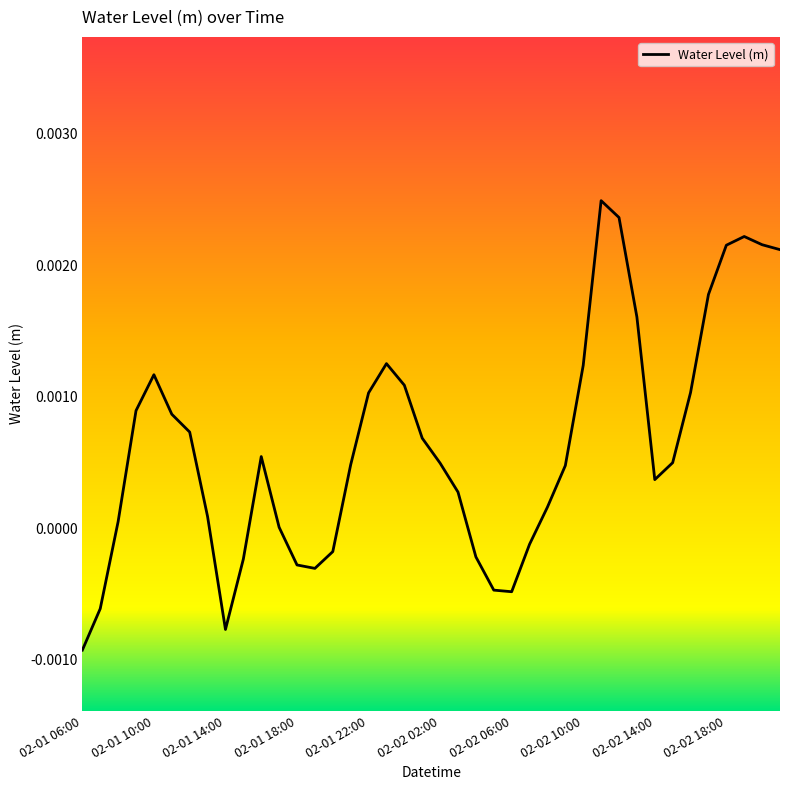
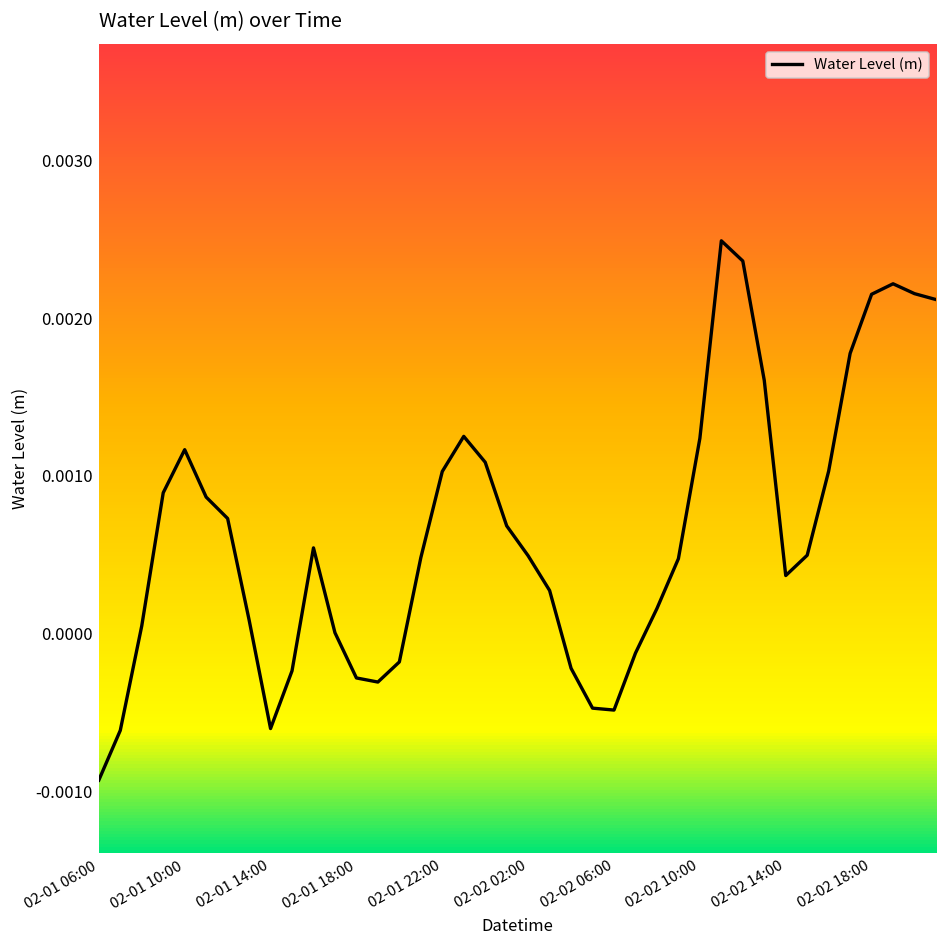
  {
    "02-01 06:00": -0.00093,
    "02-01 10:00": 0.00117,
-   "02-01 14:00": -0.00077,
+   "02-01 14:00": -0.00060,
    "02-01 18:00": -0.00028,
    "02-01 22:00": 0.00103,
    "02-02 02:00": 0.00049,
    "02-02 06:00": -0.00048,
    "02-02 10:00": 0.00124,
    "02-02 14:00": 0.00037,
    "02-02 18:00": 0.00215
  }
